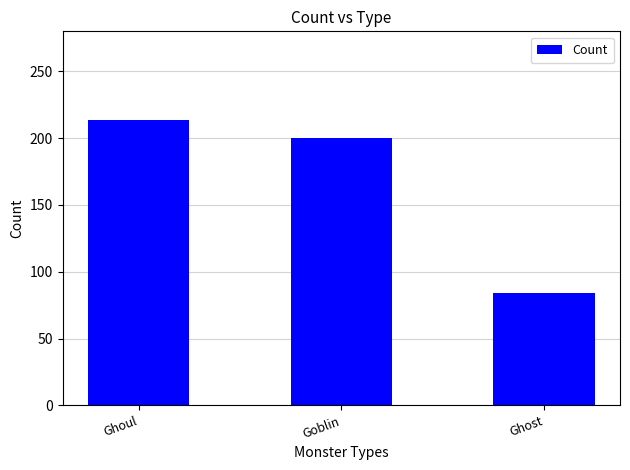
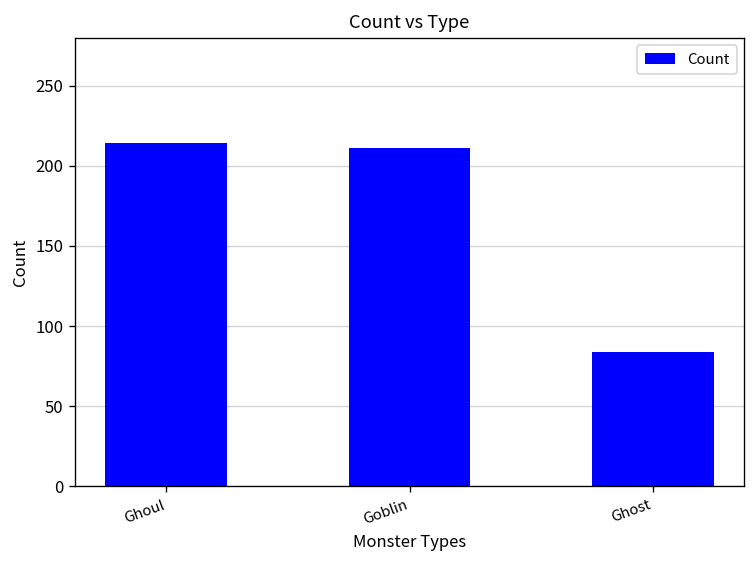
  {
    "Ghoul": 214,
-   "Goblin": 200,
+   "Goblin": 211,
    "Ghost": 84
  }
